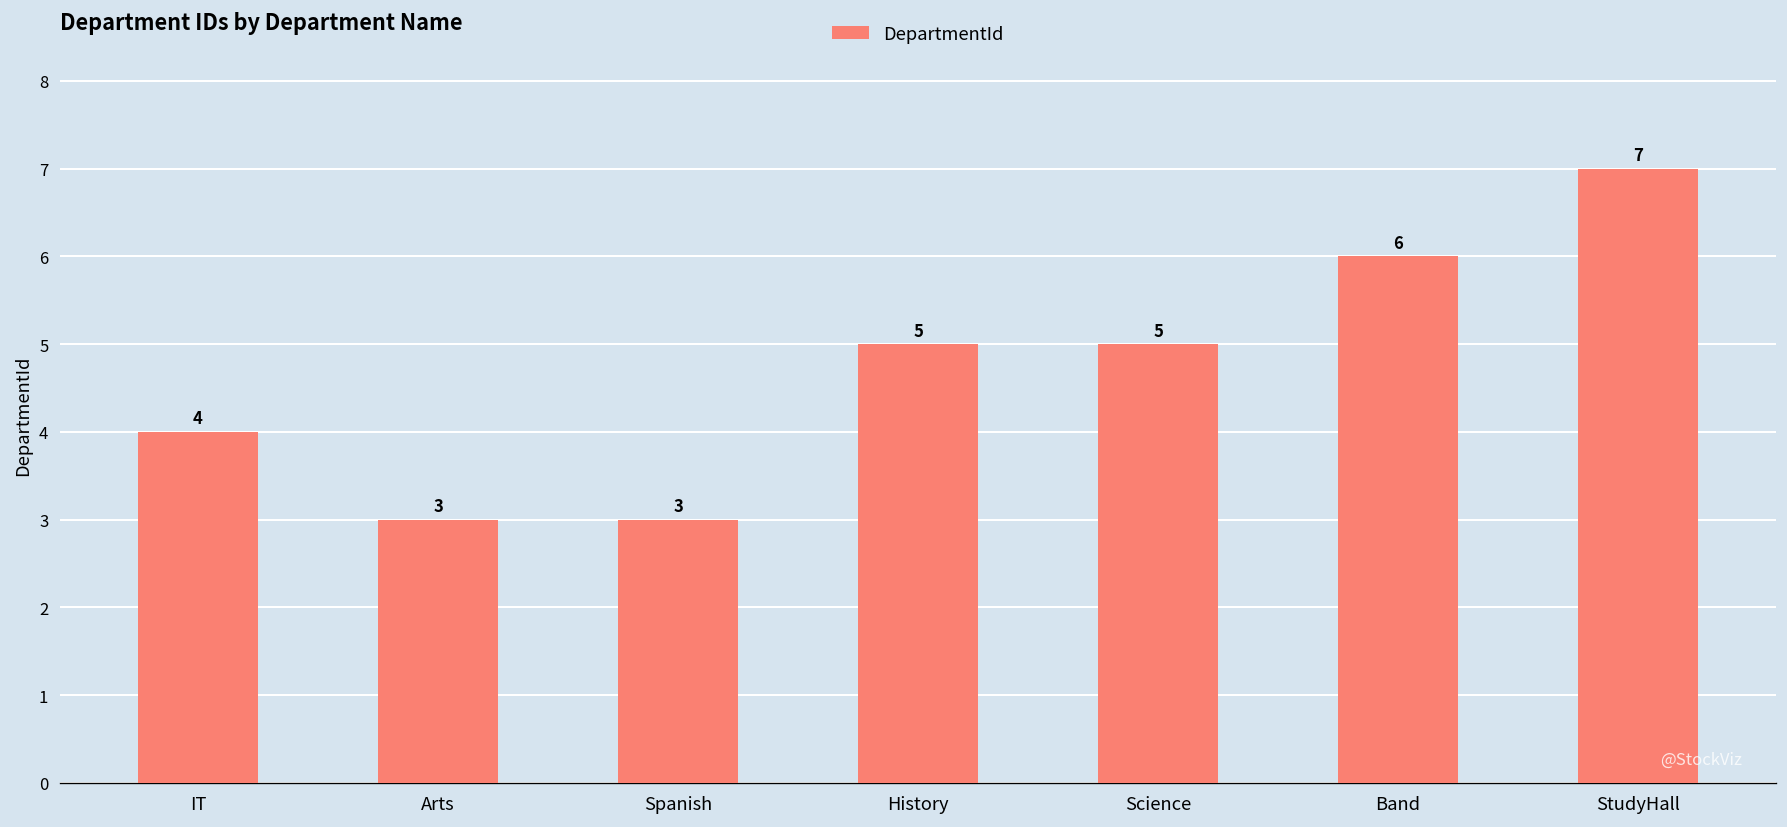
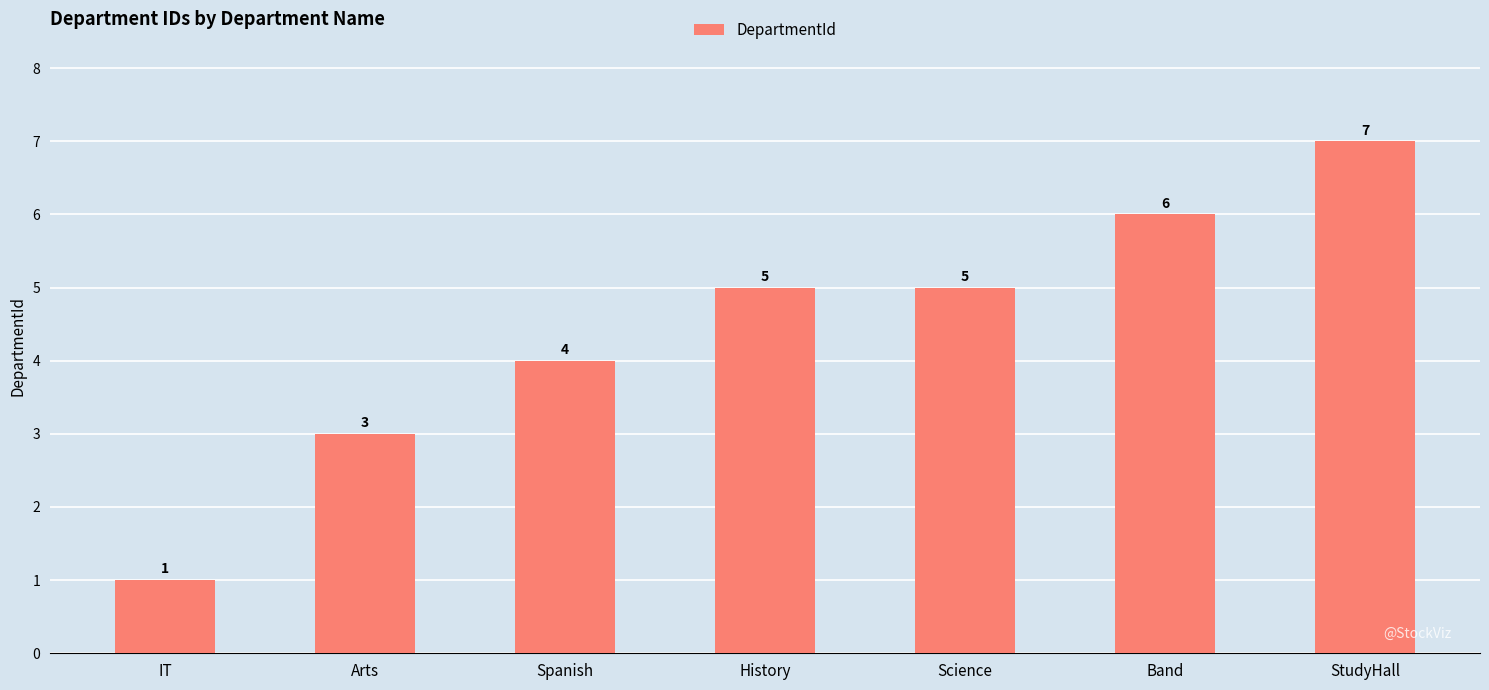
  {
-   "IT": 4,
+   "IT": 1,
    "Arts": 3,
-   "Spanish": 3,
+   "Spanish": 4,
    "History": 5,
    "Science": 5,
    "Band": 6,
    "StudyHall": 7
  }
